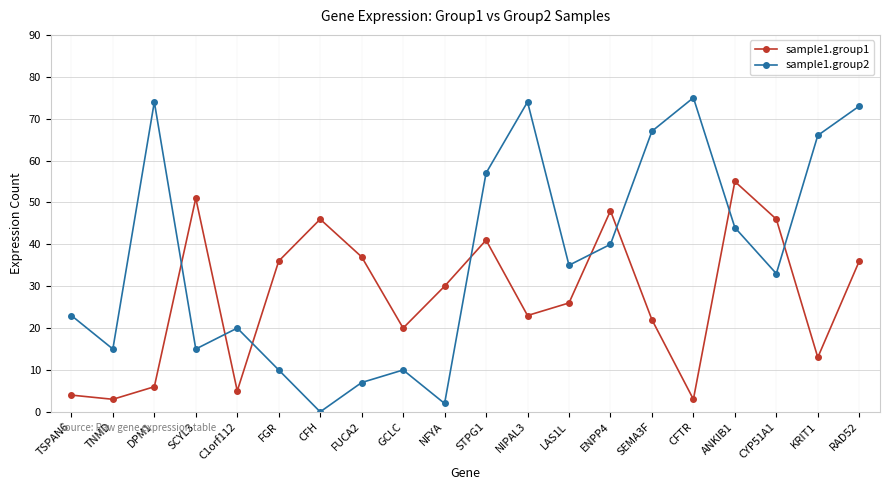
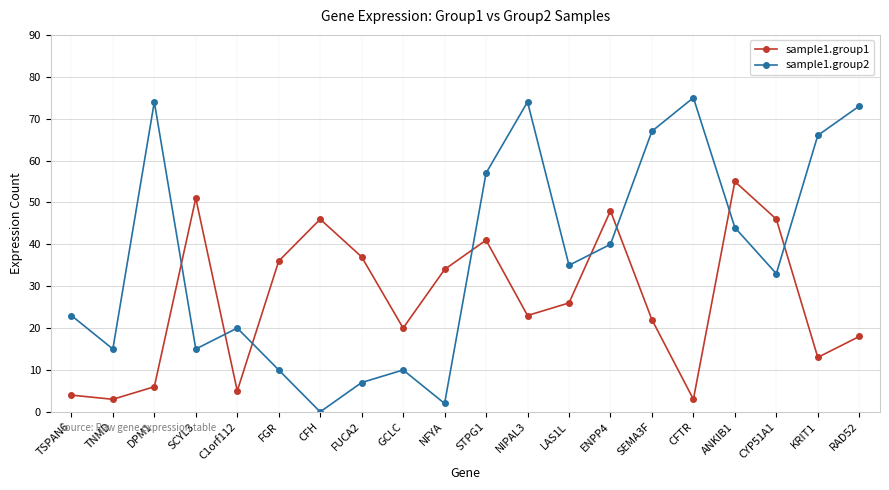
  {
    "sample1.group1": {
      "TSPAN6": 4,
      "TNMD": 3,
      "DPM1": 6,
      "SCYL3": 51,
      "C1orf112": 5,
      "FGR": 36,
      "CFH": 46,
      "FUCA2": 37,
      "GCLC": 20,
-     "NFYA": 30,
+     "NFYA": 34,
      "STPG1": 41,
      "NIPAL3": 23,
      "LAS1L": 26,
      "ENPP4": 48,
      "SEMA3F": 22,
      "CFTR": 3,
      "ANKIB1": 55,
      "CYP51A1": 46,
      "KRIT1": 13,
-     "RAD52": 36
+     "RAD52": 18
    },
    "sample1.group2": {
      "TSPAN6": 23,
      "TNMD": 15,
      "DPM1": 74,
      "SCYL3": 15,
      "C1orf112": 20,
      "FGR": 10,
      "CFH": 0,
      "FUCA2": 7,
      "GCLC": 10,
      "NFYA": 2,
      "STPG1": 57,
      "NIPAL3": 74,
      "LAS1L": 35,
      "ENPP4": 40,
      "SEMA3F": 67,
      "CFTR": 75,
      "ANKIB1": 44,
      "CYP51A1": 33,
      "KRIT1": 66,
      "RAD52": 73
    }
  }
